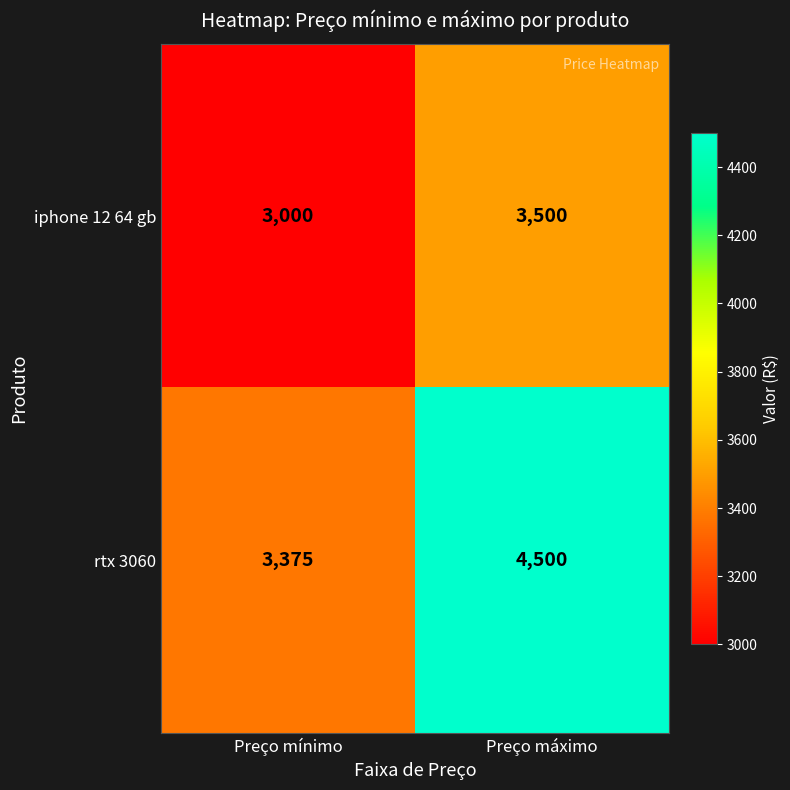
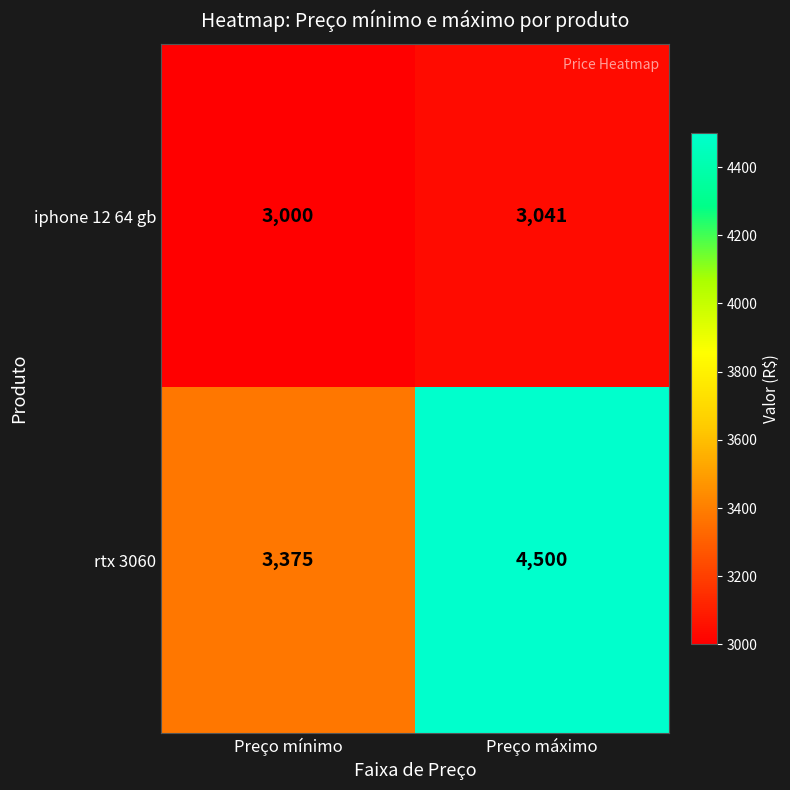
  {
    "iphone 12 64 gb": {
      "Preço mínimo": "3,000",
-     "Preço máximo": "3,500"
+     "Preço máximo": "3,041"
    },
    "rtx 3060": {
      "Preço mínimo": "3,375",
      "Preço máximo": "4,500"
    }
  }
